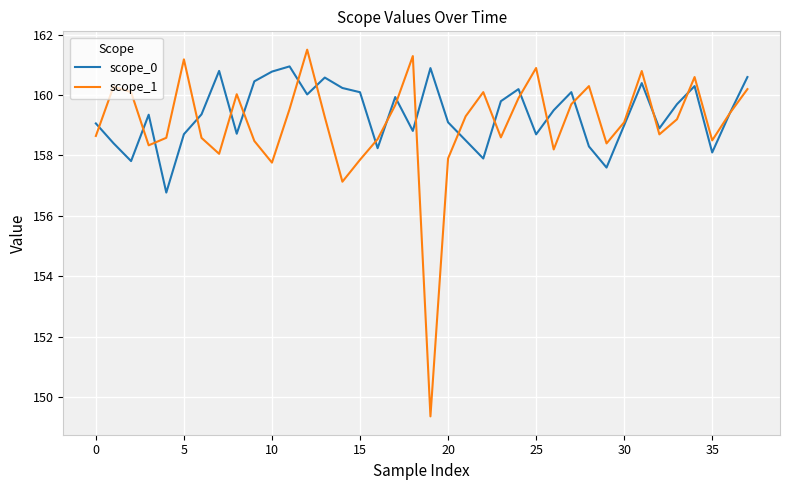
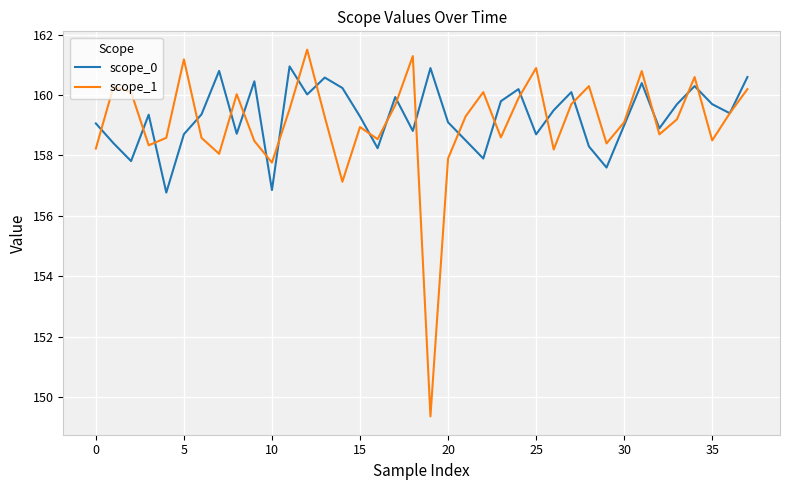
  {
    "scope_0": {
      "0": 159.1,
      "5": 158.7,
-     "10": 160.8,
-     "15": 160.1,
+     "10": 156.9,
+     "15": 159.3,
      "20": 159.1,
      "25": 158.7,
      "30": 159.0,
-     "35": 158.1
+     "35": 159.7
    },
    "scope_1": {
-     "0": 158.6,
+     "0": 158.2,
      "5": 161.2,
      "10": 157.8,
-     "15": 157.9,
+     "15": 158.9,
      "20": 157.9,
      "25": 160.9,
      "30": 159.1,
      "35": 158.5
    }
  }
